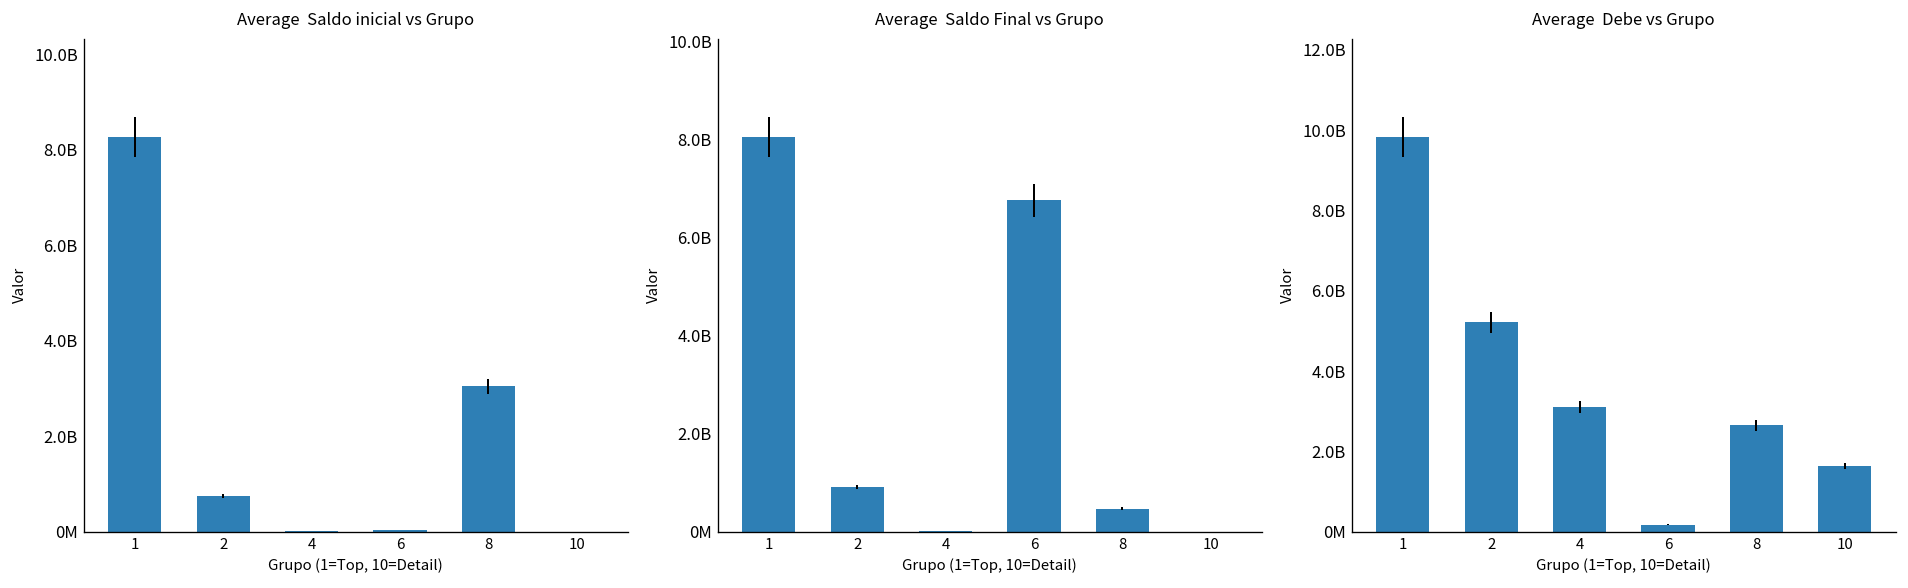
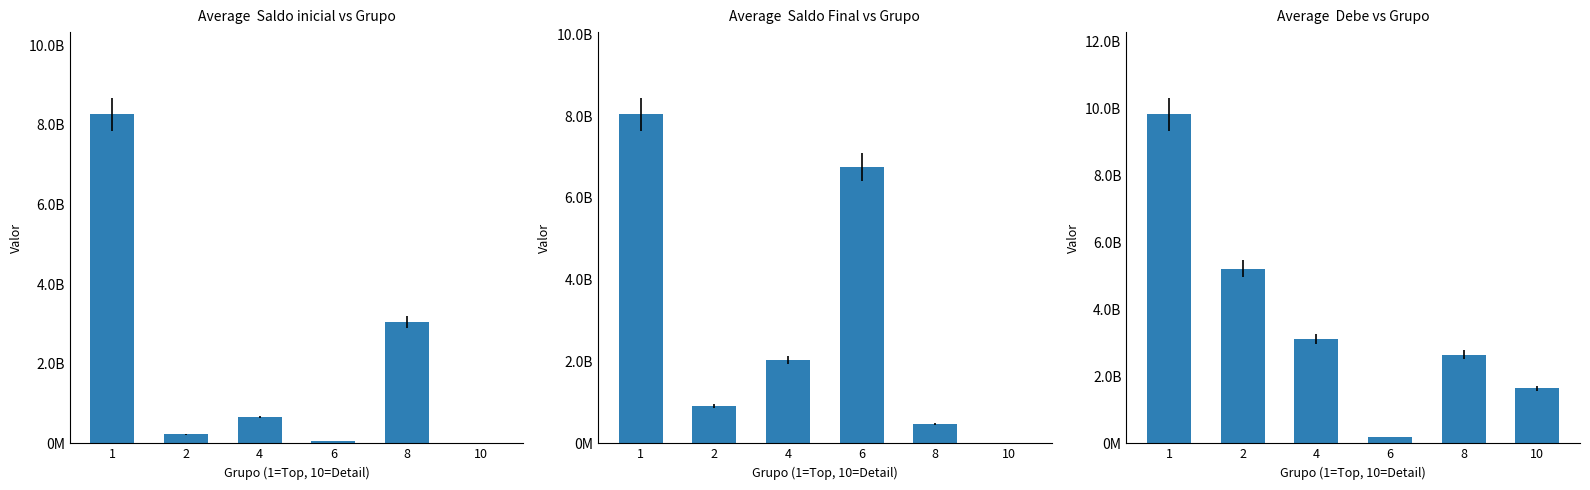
  {
    "Average Saldo inicial vs Grupo": {
      "1": 8300000000,
-     "2": 700000000,
-     "4": 0,
+     "2": 200000000,
+     "4": 700000000,
      "8": 3000000000
    },
    "Average Saldo Final vs Grupo": {
      "1": 8000000000,
      "2": 900000000,
-     "4": 0,
+     "4": 2000000000,
      "6": 6800000000,
      "8": 500000000
    },
    "Average Debe vs Grupo": {
      "1": 9800000000,
      "2": 5200000000,
      "4": 3100000000,
      "6": 200000000,
      "8": 2700000000,
      "10": 1600000000
    }
  }
